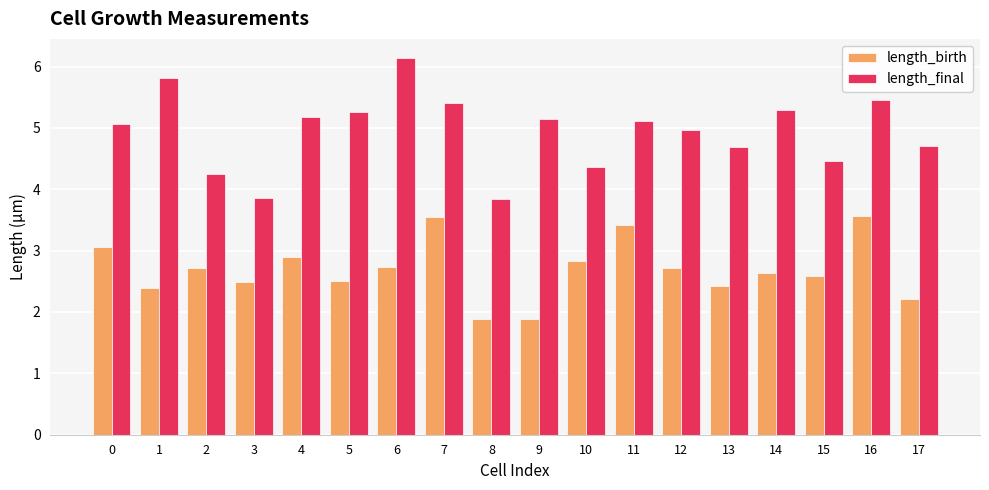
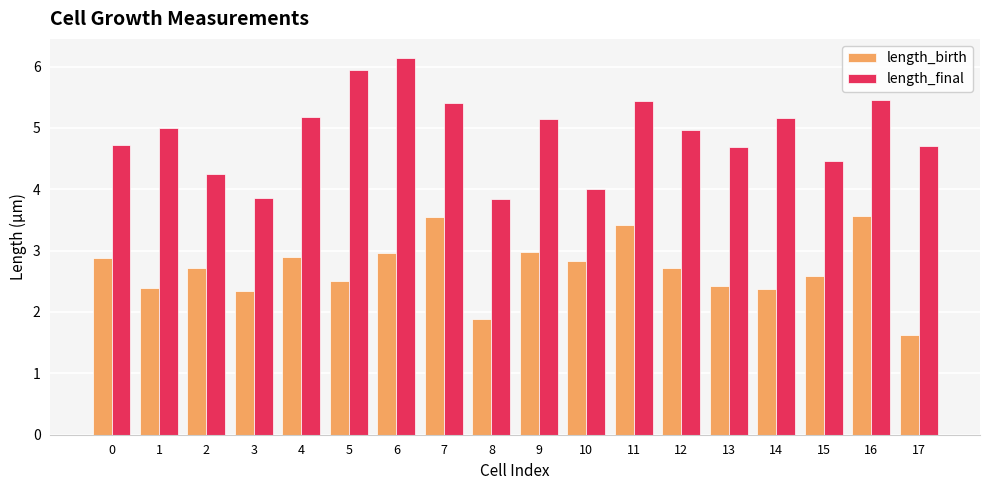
  {
    "length_birth": {
-     "0": 3.1,
+     "0": 2.9,
      "1": 2.4,
      "2": 2.7,
-     "3": 2.5,
+     "3": 2.3,
      "4": 2.9,
      "5": 2.5,
-     "6": 2.7,
+     "6": 3.0,
      "7": 3.5,
      "8": 1.9,
-     "9": 1.9,
+     "9": 3.0,
      "10": 2.8,
      "11": 3.4,
      "12": 2.7,
      "13": 2.4,
-     "14": 2.6,
+     "14": 2.4,
      "15": 2.6,
      "16": 3.6,
-     "17": 2.2
+     "17": 1.6
    },
    "length_final": {
-     "0": 5.1,
-     "1": 5.8,
+     "0": 4.7,
+     "1": 5.0,
      "2": 4.2,
      "3": 3.9,
      "4": 5.2,
-     "5": 5.3,
+     "5": 5.9,
      "6": 6.1,
      "7": 5.4,
      "8": 3.8,
      "9": 5.1,
-     "10": 4.4,
-     "11": 5.1,
+     "10": 4.0,
+     "11": 5.4,
      "12": 5.0,
      "13": 4.7,
-     "14": 5.3,
+     "14": 5.2,
      "15": 4.5,
      "16": 5.4,
      "17": 4.7
    }
  }
